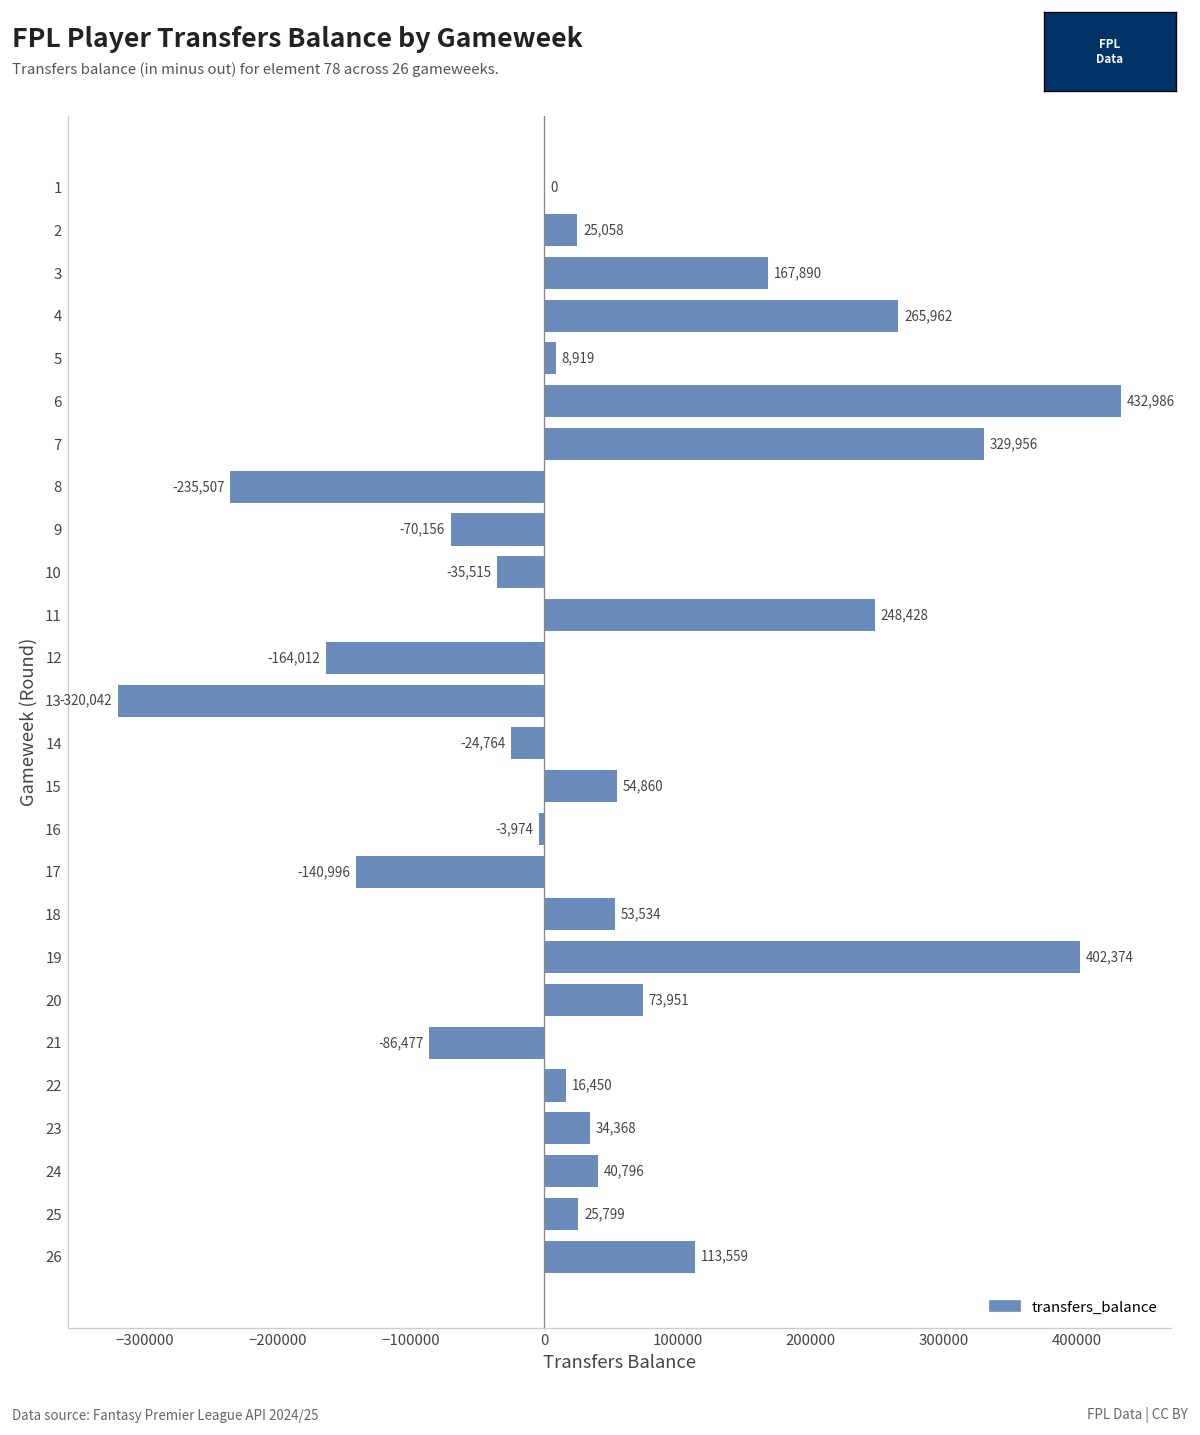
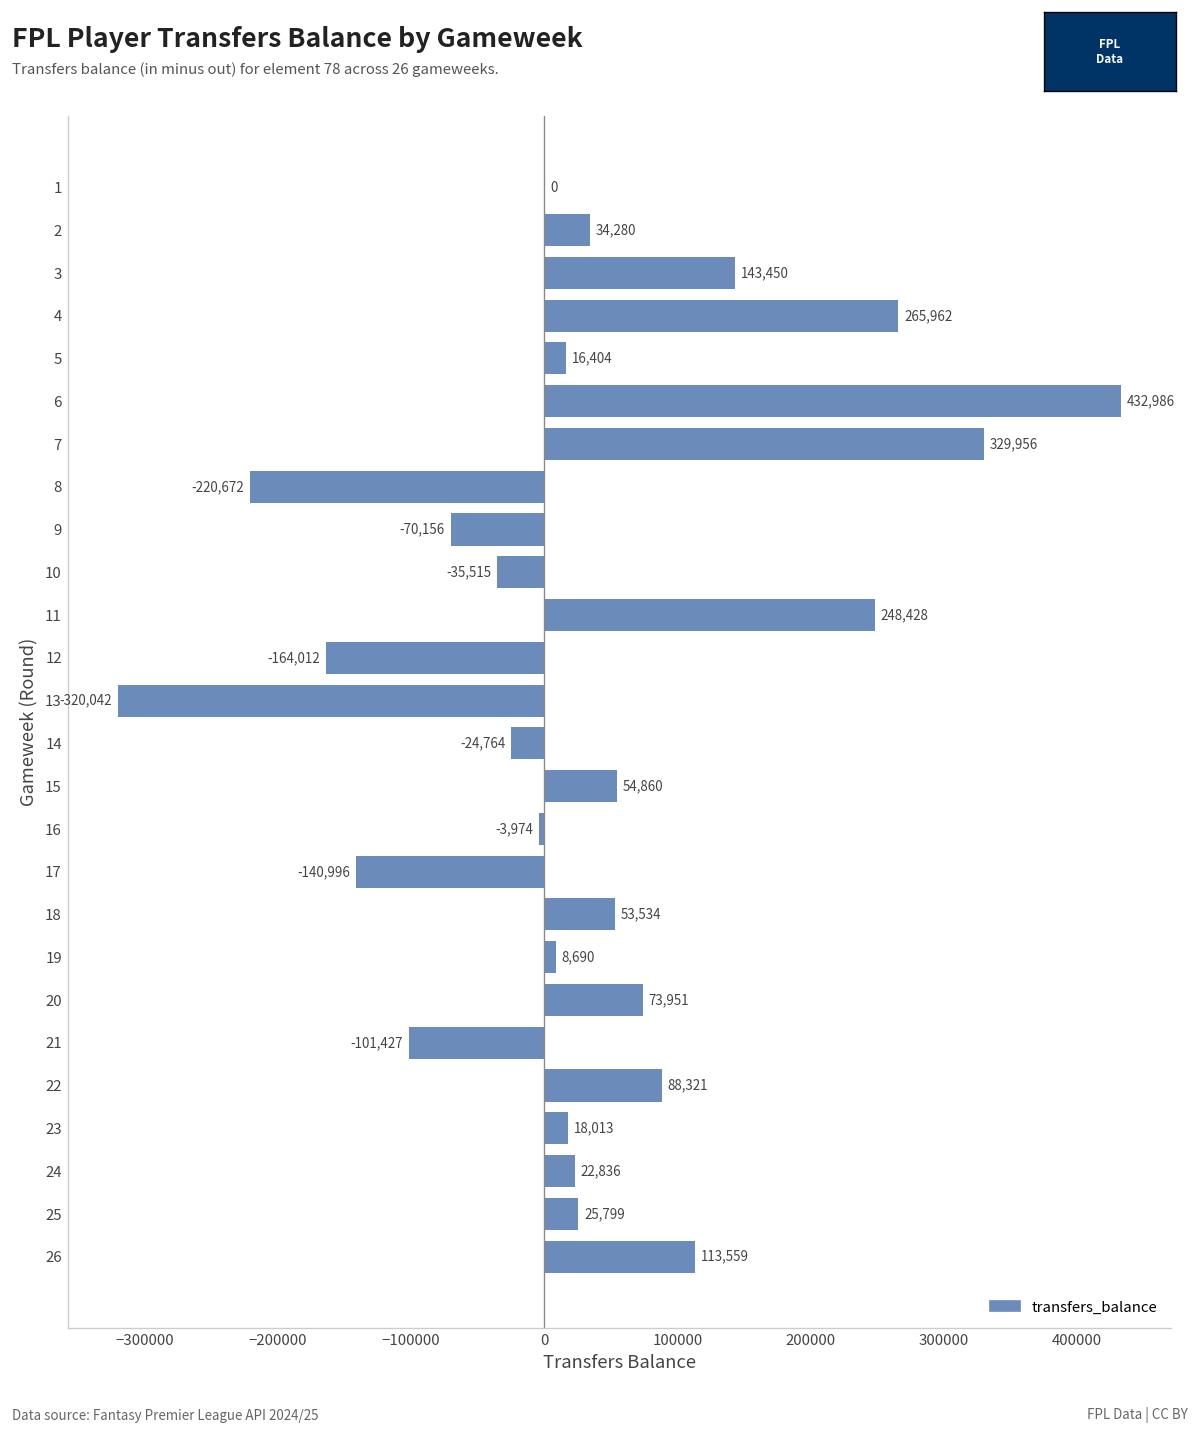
  {
    "1": "0",
-   "2": "25,058",
-   "3": "167,890",
+   "2": "34,280",
+   "3": "143,450",
    "4": "265,962",
-   "5": "8,919",
+   "5": "16,404",
    "6": "432,986",
    "7": "329,956",
-   "8": "-235,507",
+   "8": "-220,672",
    "9": "-70,156",
    "10": "-35,515",
    "11": "248,428",
    "12": "-164,012",
    "13": "-320,042",
    "14": "-24,764",
    "15": "54,860",
    "16": "-3,974",
    "17": "-140,996",
    "18": "53,534",
-   "19": "402,374",
+   "19": "8,690",
    "20": "73,951",
-   "21": "-86,477",
-   "22": "16,450",
-   "23": "34,368",
-   "24": "40,796",
+   "21": "-101,427",
+   "22": "88,321",
+   "23": "18,013",
+   "24": "22,836",
    "25": "25,799",
    "26": "113,559"
  }
